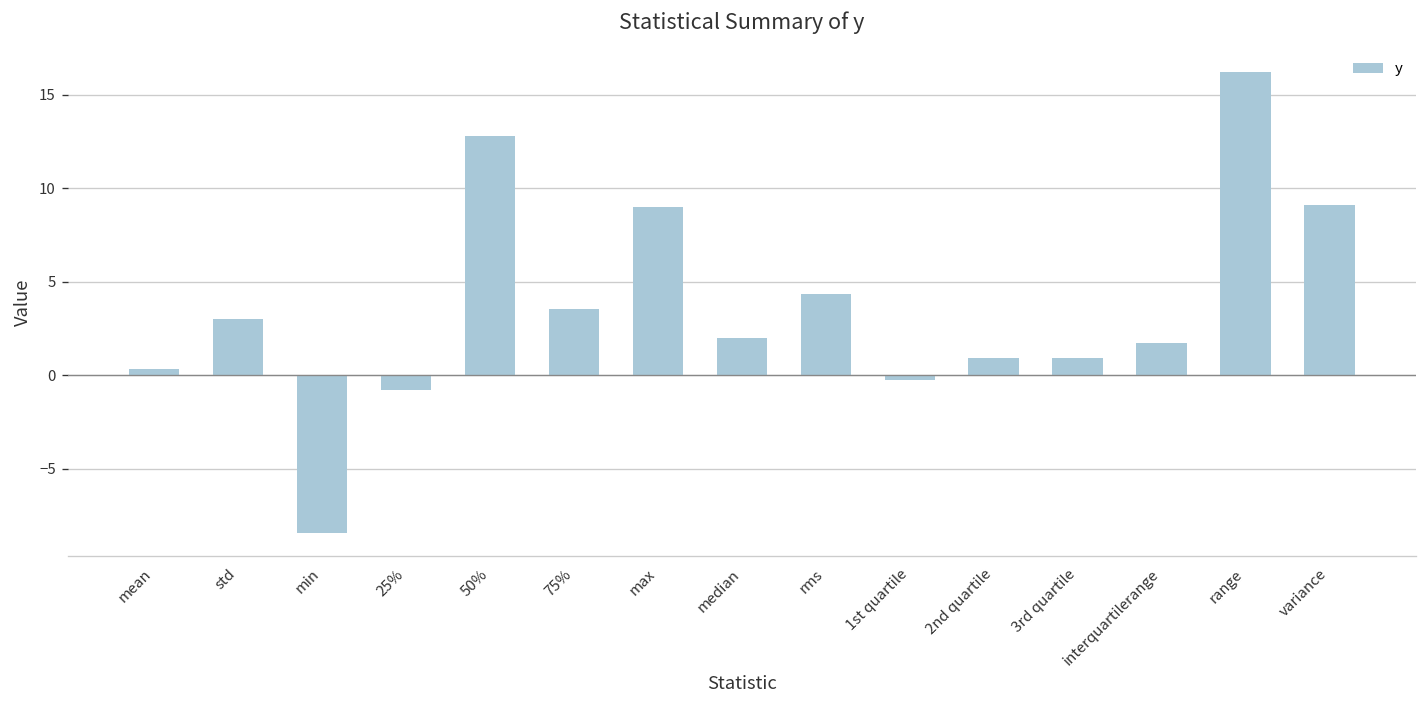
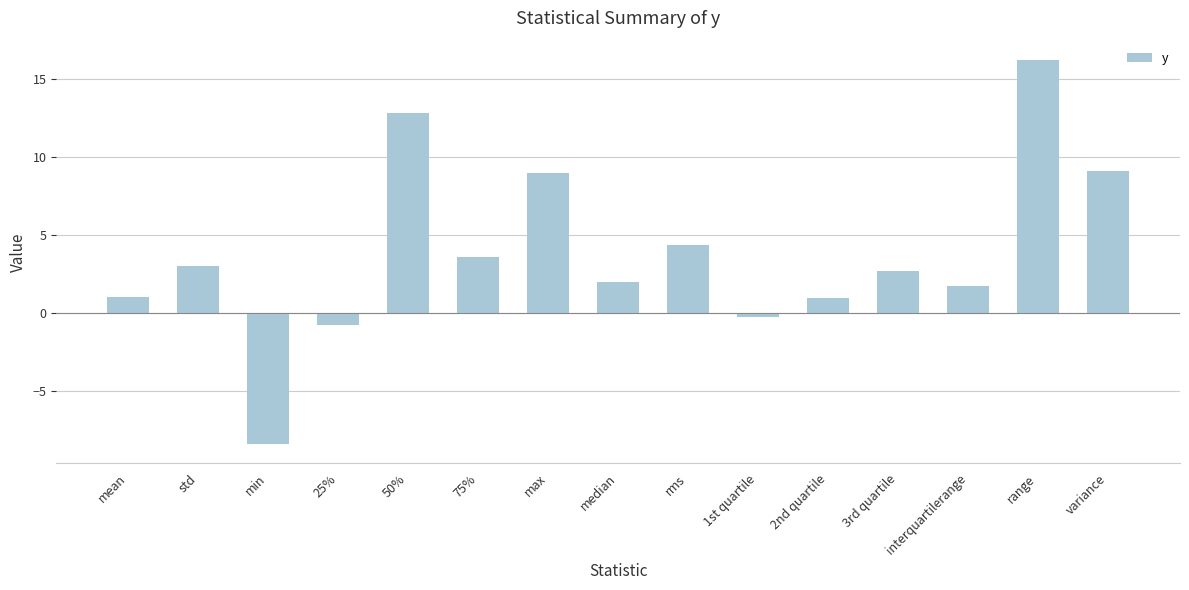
  {
-   "mean": 0.3,
+   "mean": 1.0,
    "std": 3.0,
    "min": -8.4,
    "25%": -0.8,
    "50%": 12.8,
    "75%": 3.6,
    "max": 9.0,
    "median": 2.0,
    "rms": 4.3,
    "1st quartile": -0.3,
    "2nd quartile": 0.9,
-   "3rd quartile": 0.9,
+   "3rd quartile": 2.7,
    "interquartilerange": 1.7,
    "range": 16.2,
    "variance": 9.1
  }
